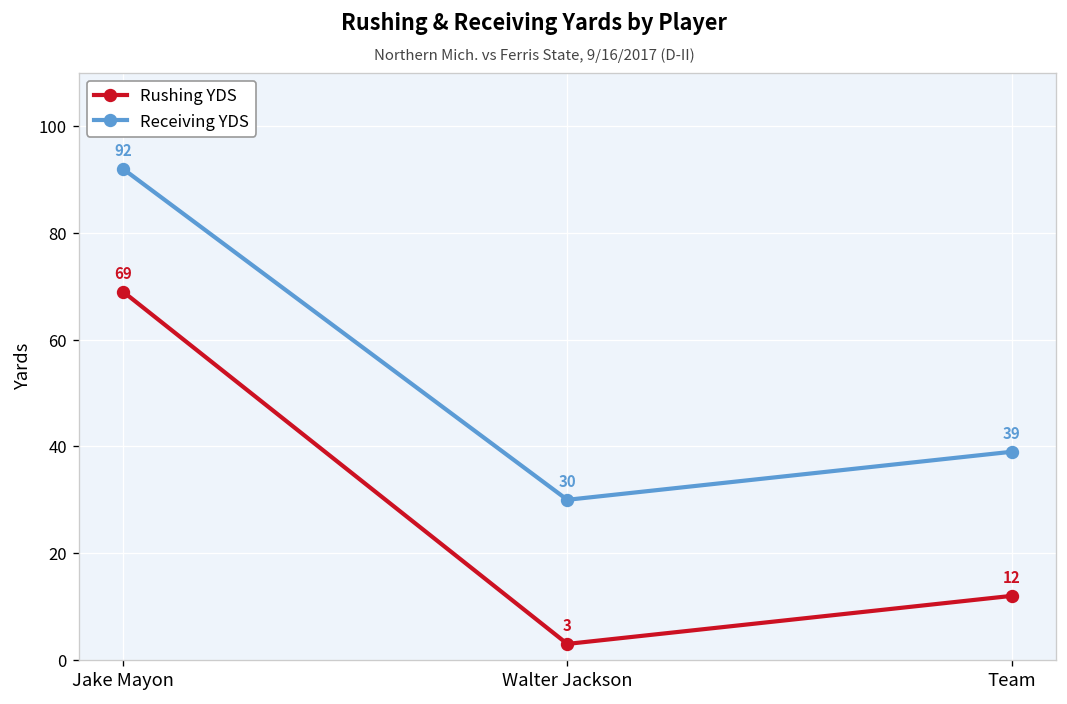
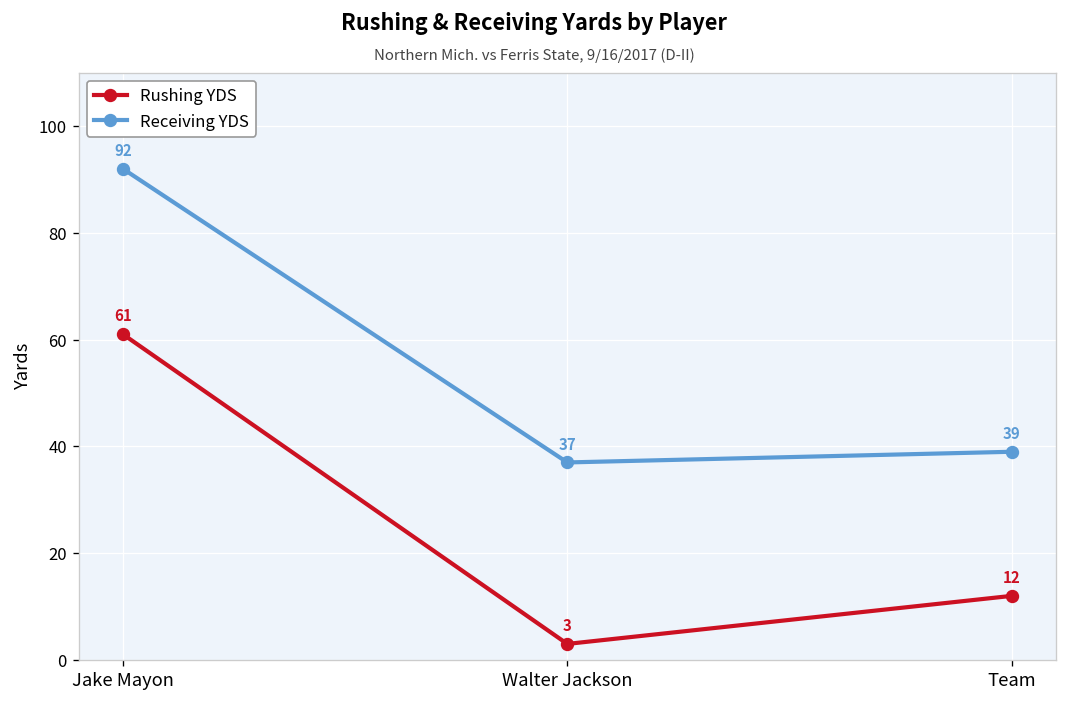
  {
    "Rushing YDS": {
-     "Jake Mayon": 69,
+     "Jake Mayon": 61,
      "Walter Jackson": 3,
      "Team": 12
    },
    "Receiving YDS": {
      "Jake Mayon": 92,
-     "Walter Jackson": 30,
+     "Walter Jackson": 37,
      "Team": 39
    }
  }
